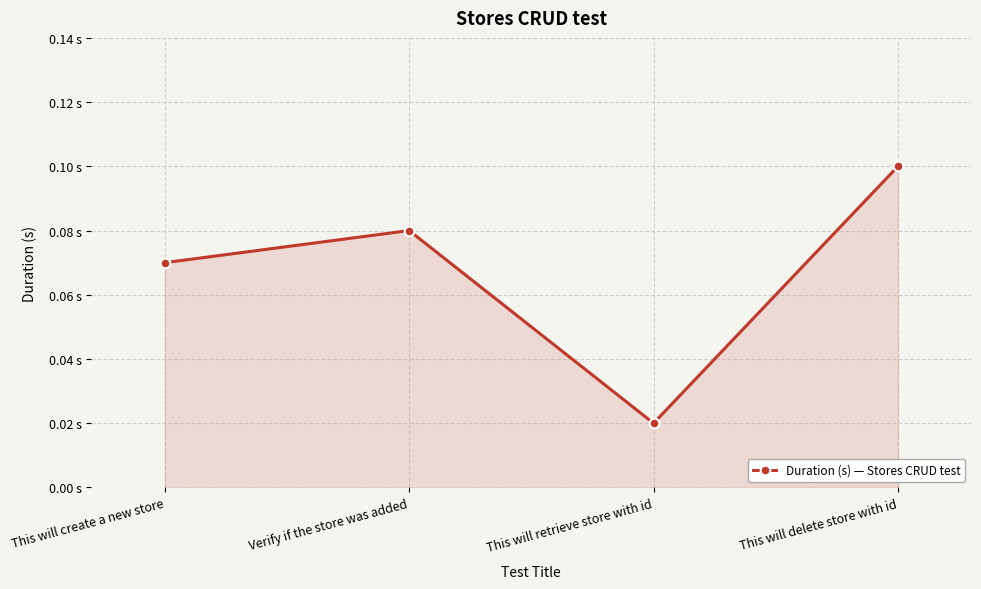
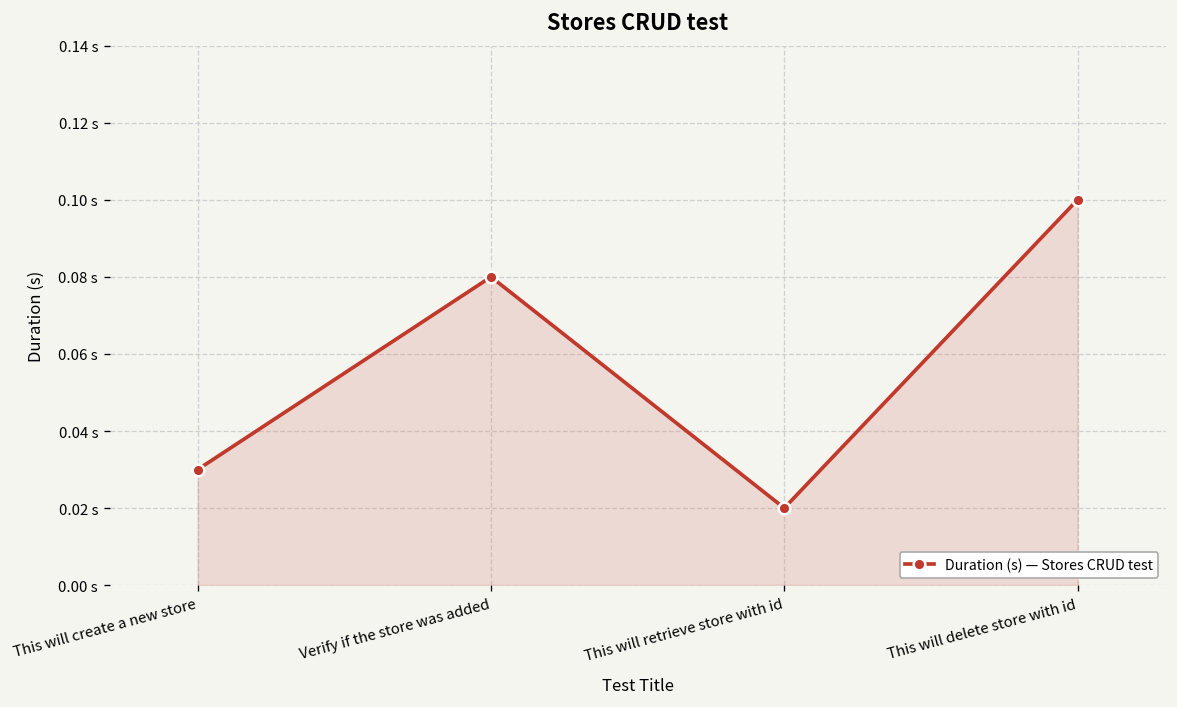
  {
-   "This will create a new store": "0.07 s",
+   "This will create a new store": "0.03 s",
    "Verify if the store was added": "0.08 s",
    "This will retrieve store with id": "0.02 s",
    "This will delete store with id": "0.10 s"
  }
